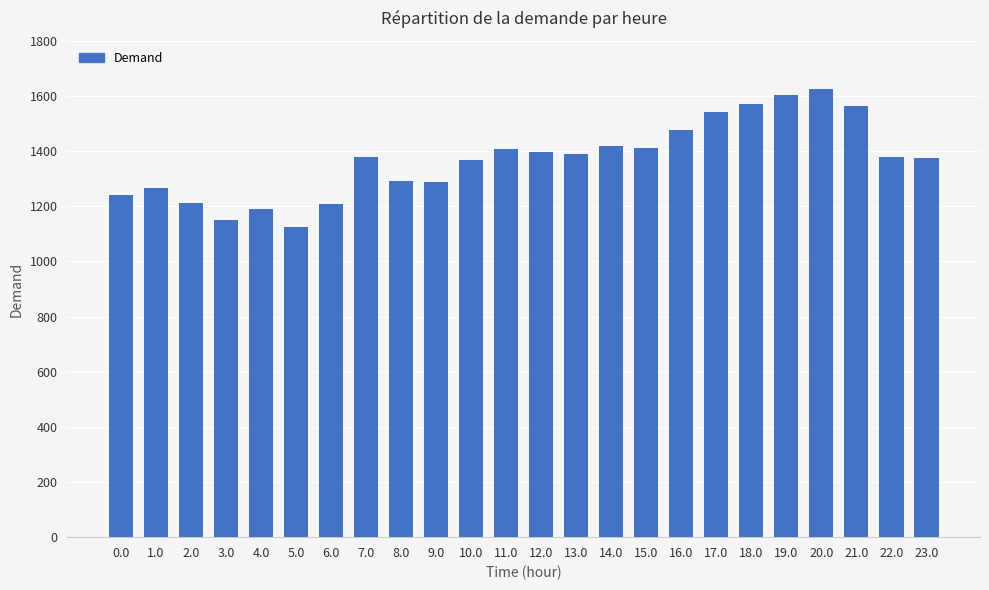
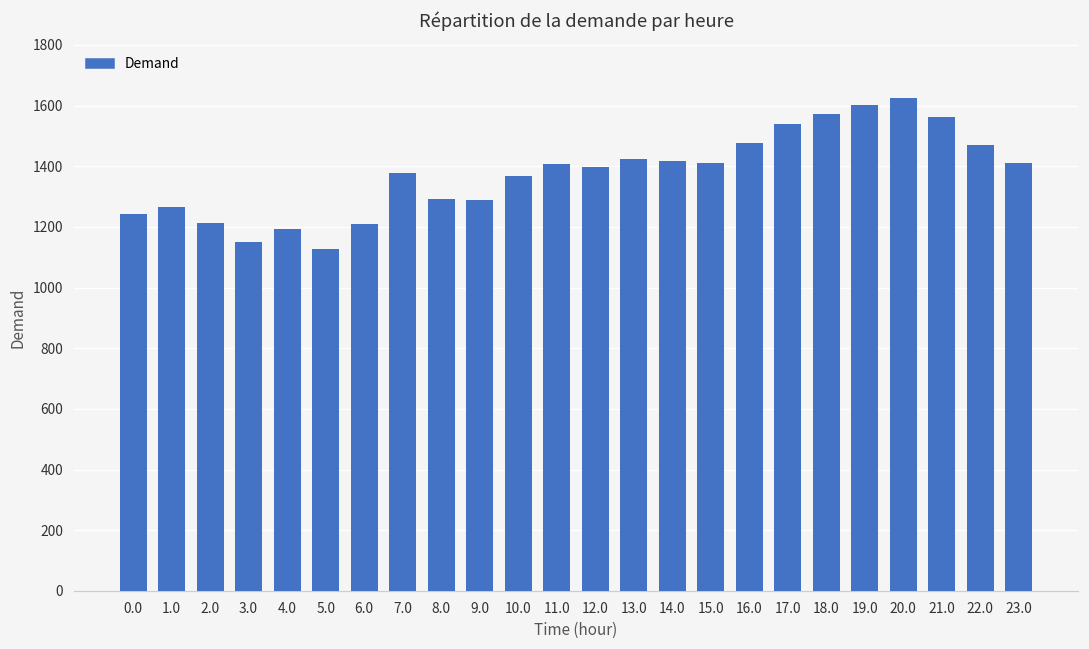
  {
    "0.0": 1240,
    "1.0": 1270,
    "2.0": 1210,
    "3.0": 1150,
    "4.0": 1190,
    "5.0": 1130,
    "6.0": 1210,
    "7.0": 1380,
    "8.0": 1290,
    "9.0": 1290,
    "10.0": 1370,
    "11.0": 1410,
    "12.0": 1400,
-   "13.0": 1390,
+   "13.0": 1420,
    "14.0": 1420,
    "15.0": 1410,
    "16.0": 1480,
    "17.0": 1540,
    "18.0": 1570,
    "19.0": 1600,
    "20.0": 1620,
    "21.0": 1560,
-   "22.0": 1380,
-   "23.0": 1370
+   "22.0": 1470,
+   "23.0": 1410
  }
